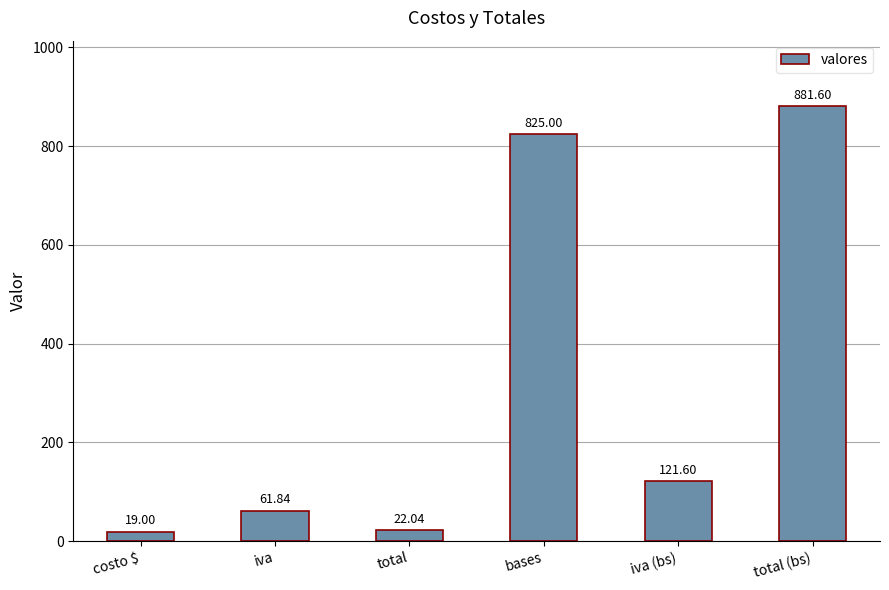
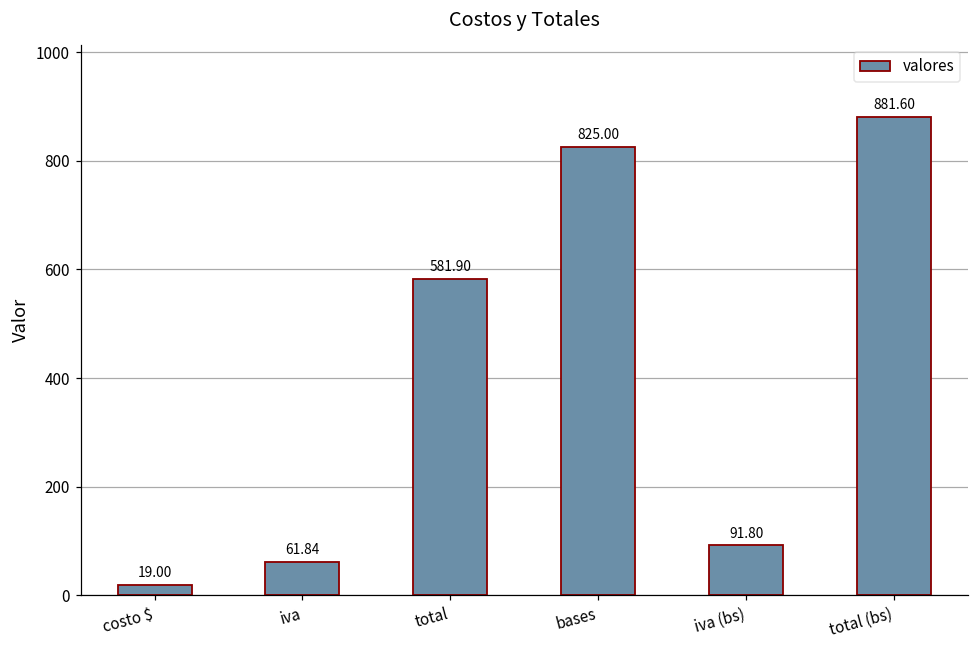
  {
    "costo $": 19.00,
    "iva": 61.84,
-   "total": 22.04,
+   "total": 581.90,
    "bases": 825.00,
-   "iva (bs)": 121.60,
+   "iva (bs)": 91.80,
    "total (bs)": 881.60
  }
